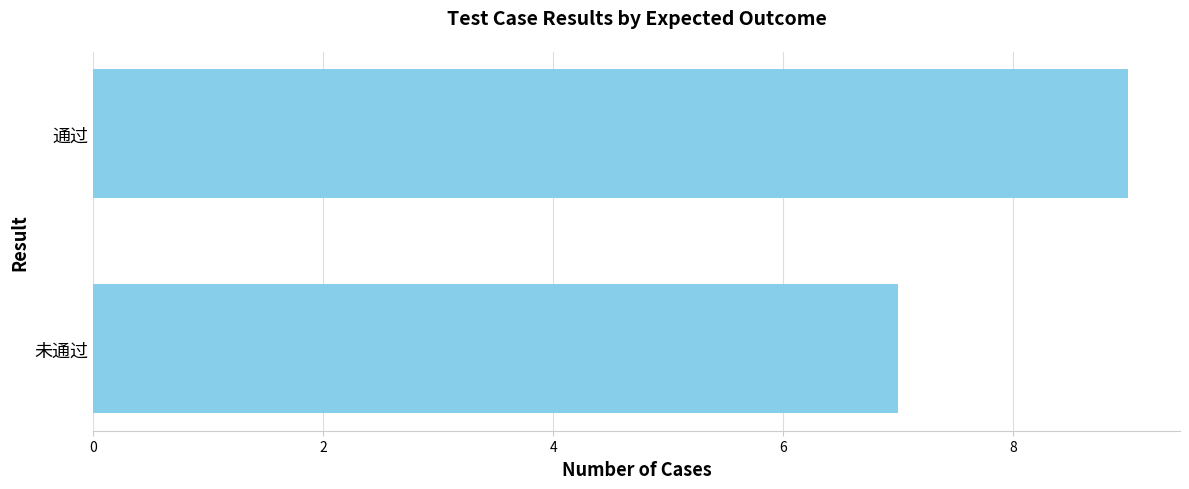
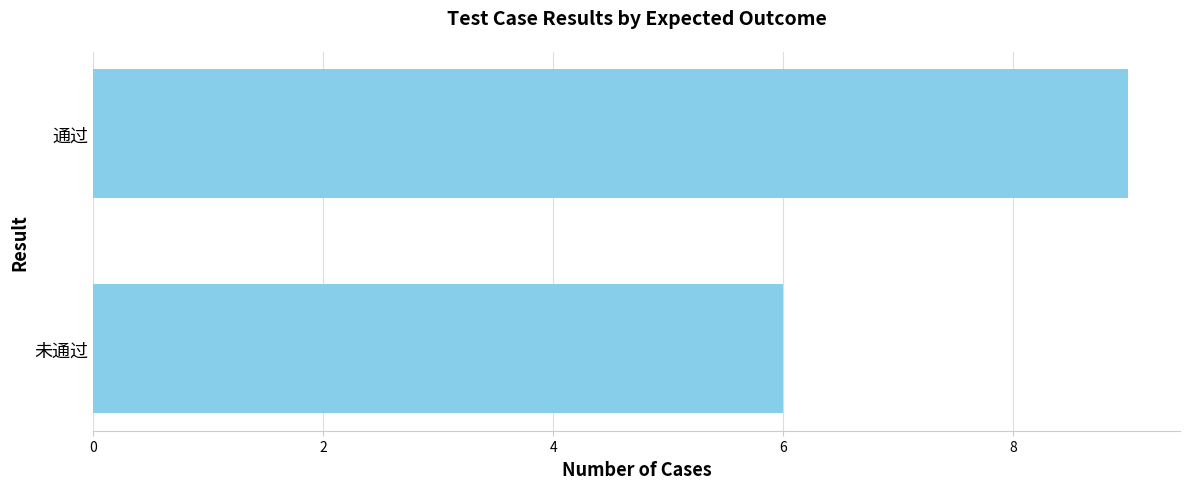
  {
    "通过": 9,
-   "未通过": 7
+   "未通过": 6
  }
